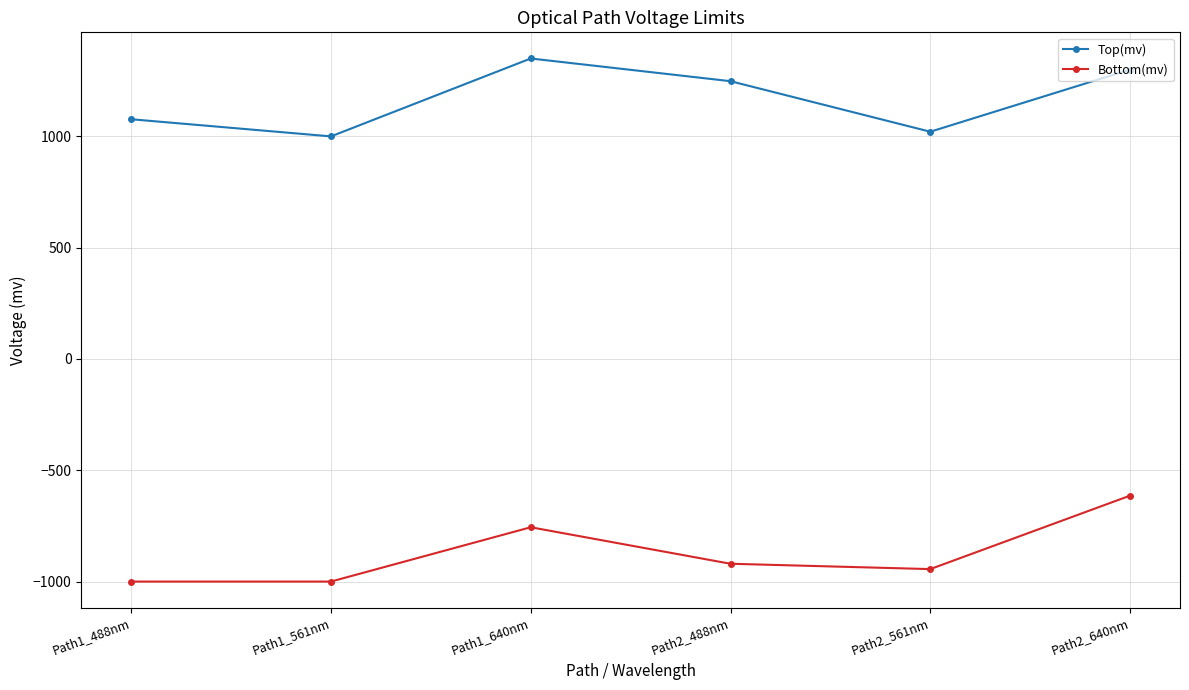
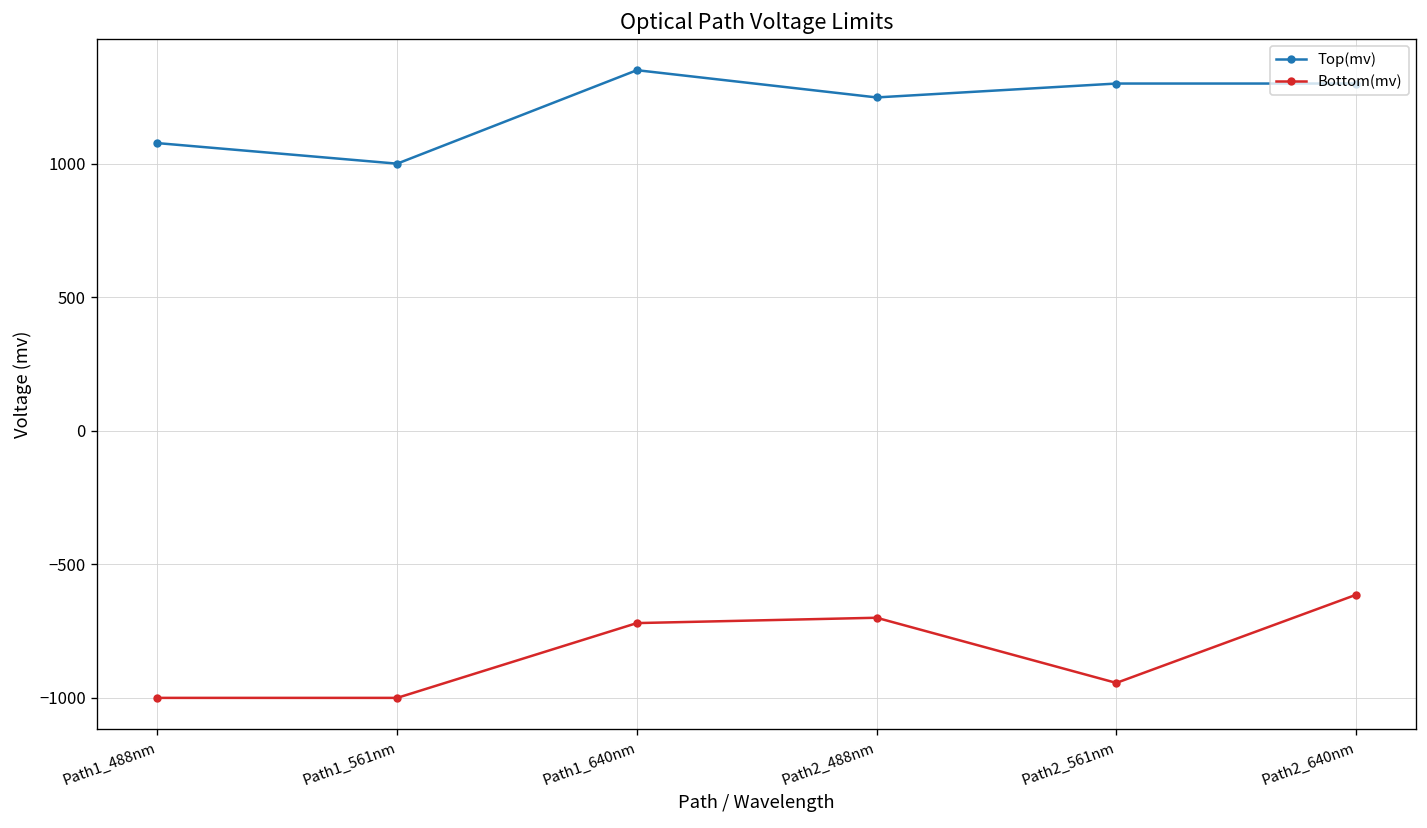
  {
    "Top(mv)": {
      "Path1_488nm": 1080,
      "Path1_561nm": 1000,
      "Path1_640nm": 1350,
      "Path2_488nm": 1250,
-     "Path2_561nm": 1020
+     "Path2_561nm": 1300
    },
    "Bottom(mv)": {
      "Path1_488nm": -1000,
      "Path1_561nm": -1000,
-     "Path1_640nm": -760,
-     "Path2_488nm": -920,
+     "Path1_640nm": -720,
+     "Path2_488nm": -700,
      "Path2_561nm": -940,
      "Path2_640nm": -610
    }
  }
